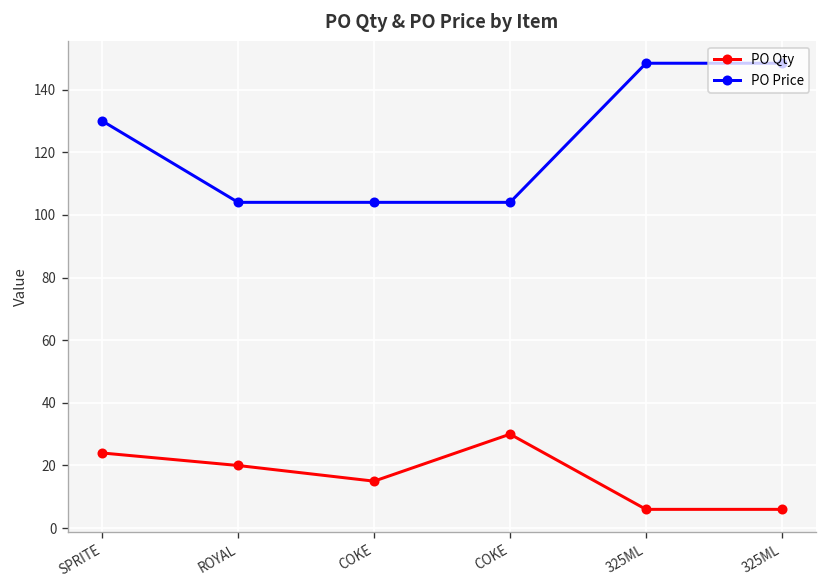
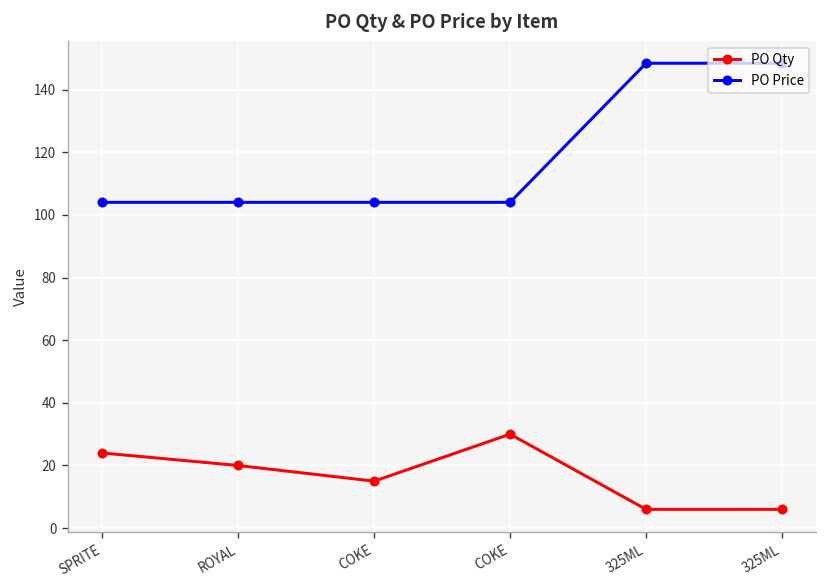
  {
    "PO Qty": {
      "SPRITE": 24,
      "ROYAL": 20
    },
    "PO Price": {
-     "SPRITE": 130,
+     "SPRITE": 104,
      "ROYAL": 104
    }
  }
